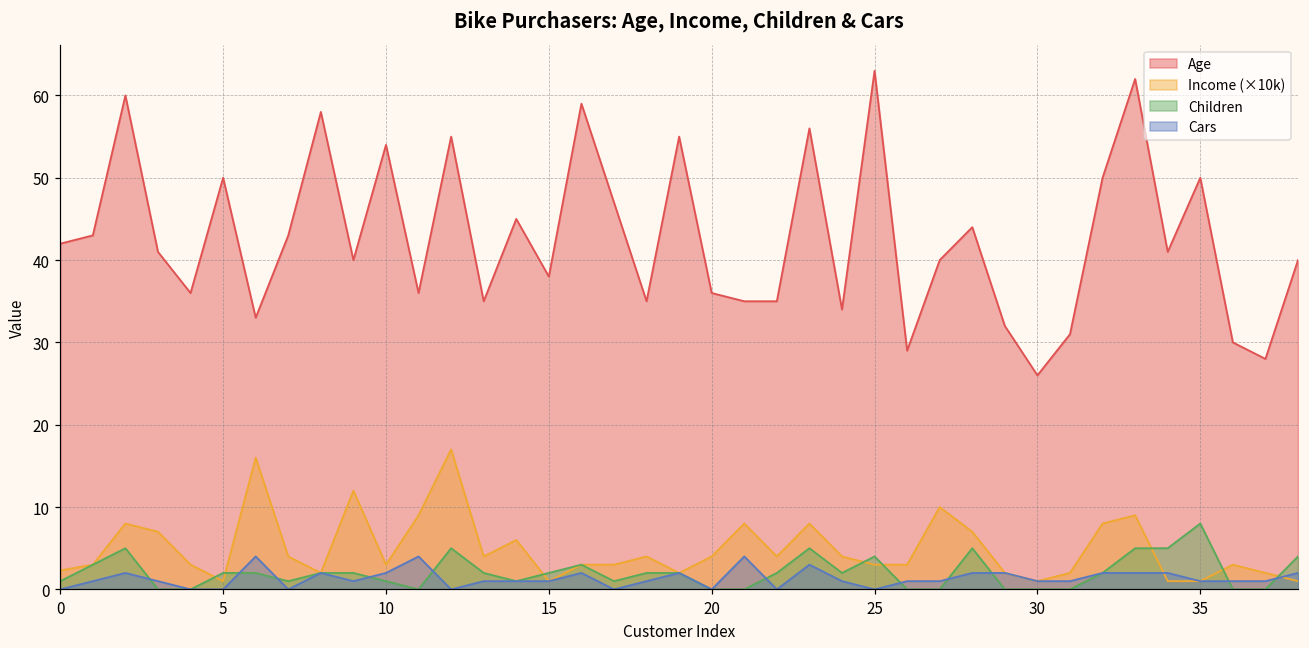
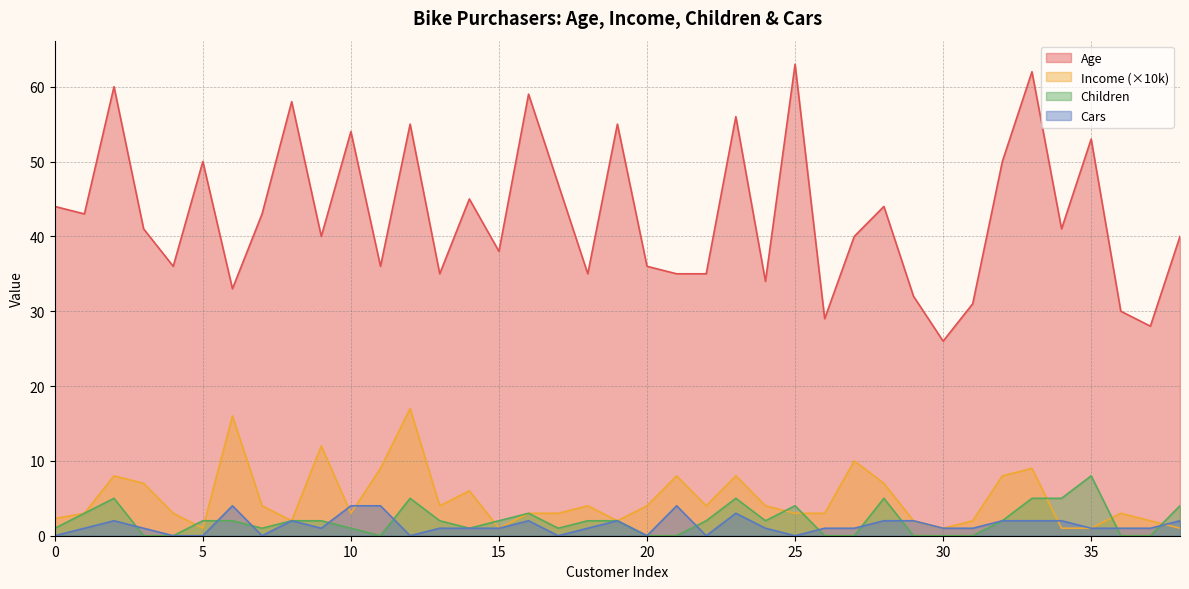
  {
    "Age": {
-     "0": 42,
+     "0": 44,
      "5": 50,
      "10": 54,
      "15": 38,
      "20": 36,
      "25": 63,
      "30": 26,
-     "35": 50
+     "35": 53
    },
    "Income (×10k)": {
      "0": 2,
      "5": 1,
      "10": 3,
      "20": 4,
      "25": 3
    },
    "Children": {
      "0": 1,
      "5": 2,
      "10": 1,
      "15": 2,
      "25": 4,
      "30": 0,
      "35": 8
    },
    "Cars": {
      "0": 0,
      "5": 0,
-     "10": 2,
+     "10": 4,
      "25": 0
    }
  }
